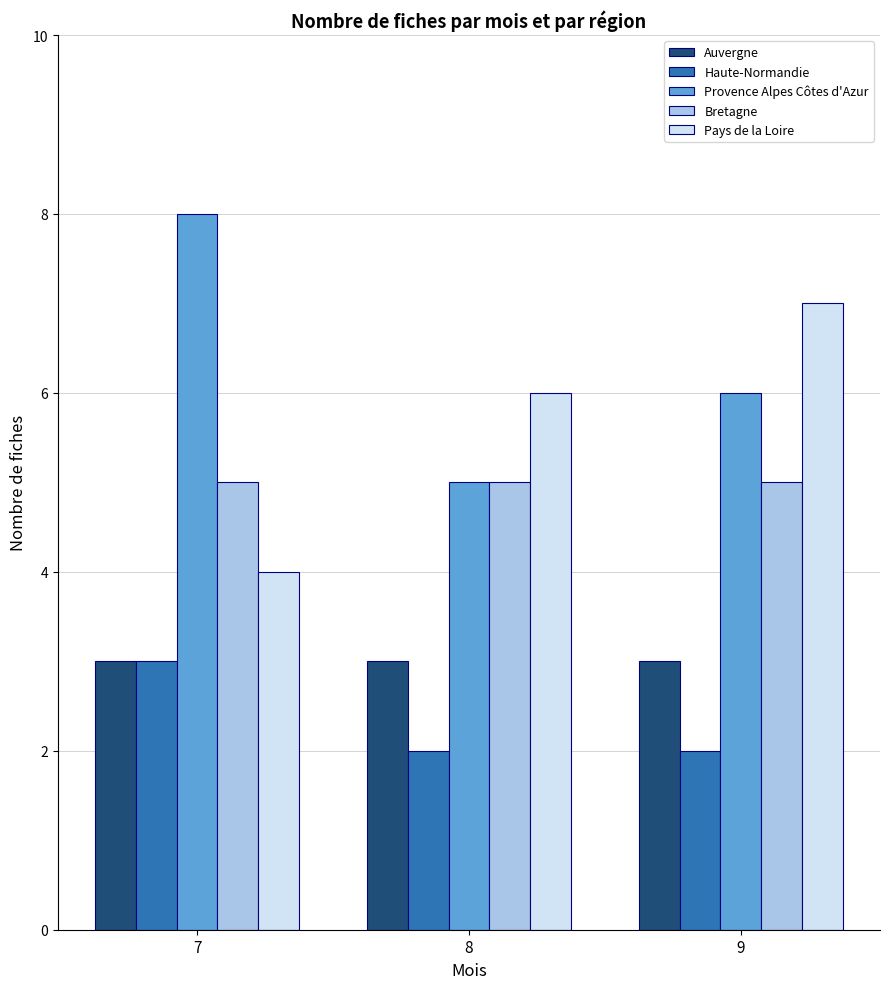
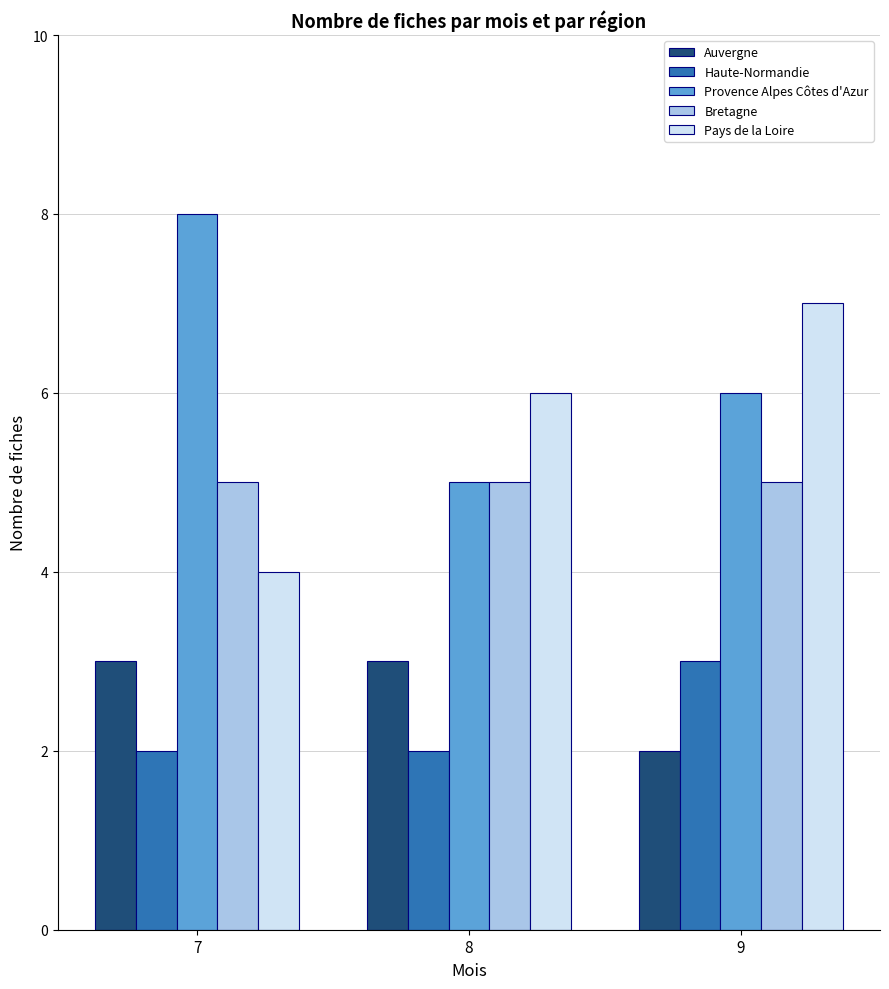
  {
    "Auvergne": {
      "7": 3,
      "8": 3,
-     "9": 3
+     "9": 2
    },
    "Haute-Normandie": {
-     "7": 3,
+     "7": 2,
      "8": 2,
-     "9": 2
+     "9": 3
    },
    "Provence Alpes Côtes d'Azur": {
      "7": 8,
      "8": 5,
      "9": 6
    }
  }
